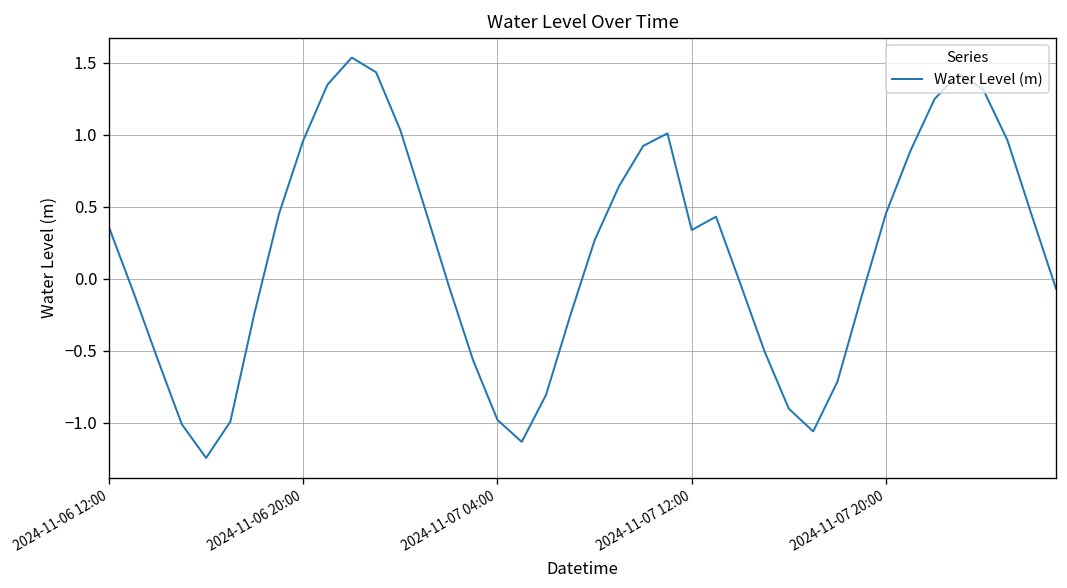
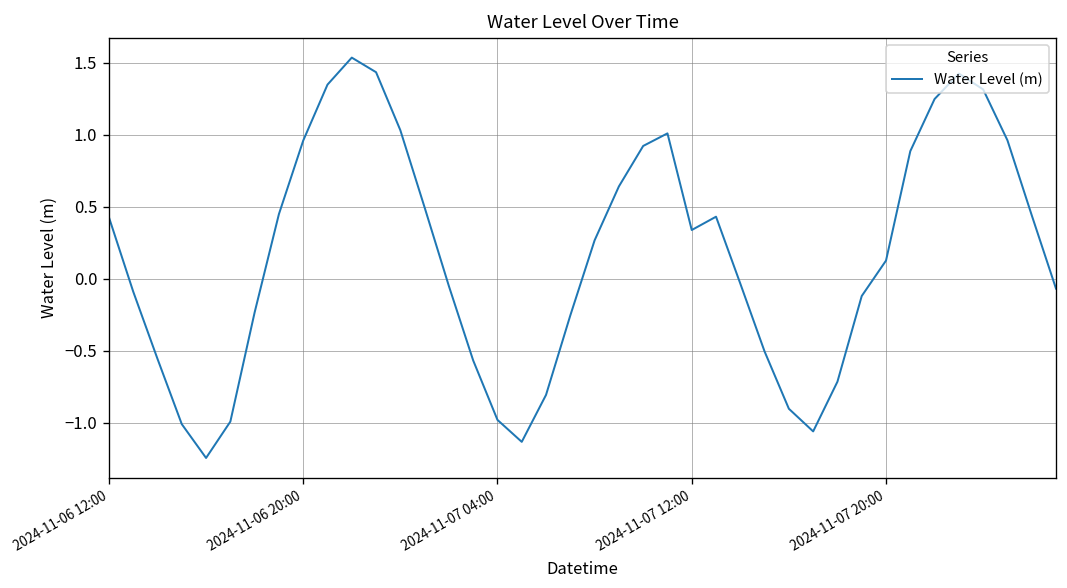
  {
-   "2024-11-06 12:00": 0.36,
+   "2024-11-06 12:00": 0.43,
    "2024-11-06 20:00": 0.96,
    "2024-11-07 04:00": -0.98,
    "2024-11-07 12:00": 0.34,
-   "2024-11-07 20:00": 0.45
+   "2024-11-07 20:00": 0.13
  }
